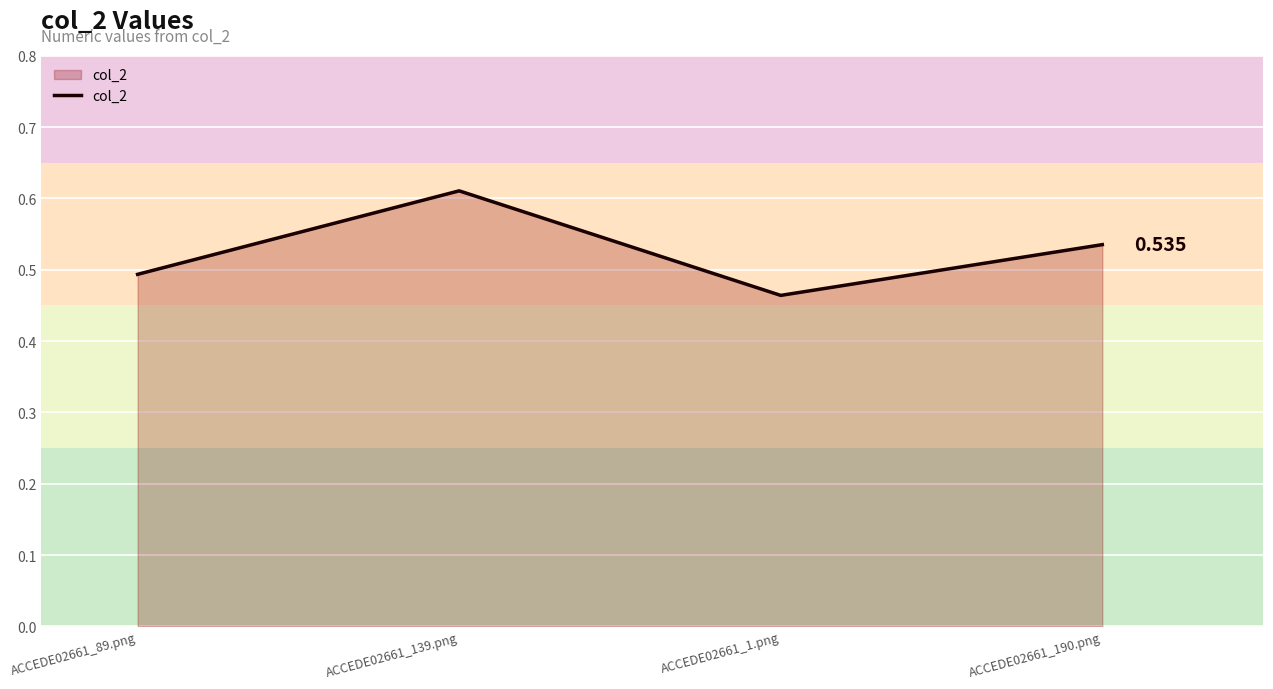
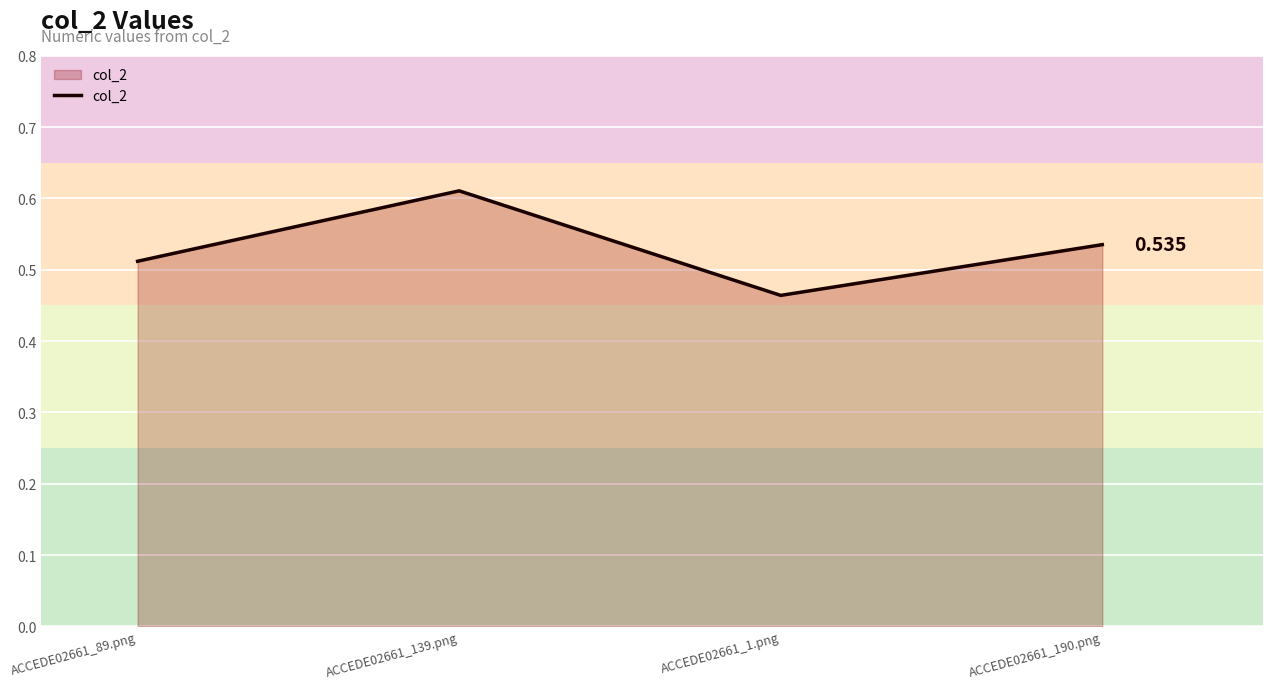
  {
-   "ACCEDE02661_89.png": 0.49,
+   "ACCEDE02661_89.png": 0.51,
    "ACCEDE02661_139.png": 0.61,
    "ACCEDE02661_1.png": 0.46,
    "ACCEDE02661_190.png": 0.54
  }
